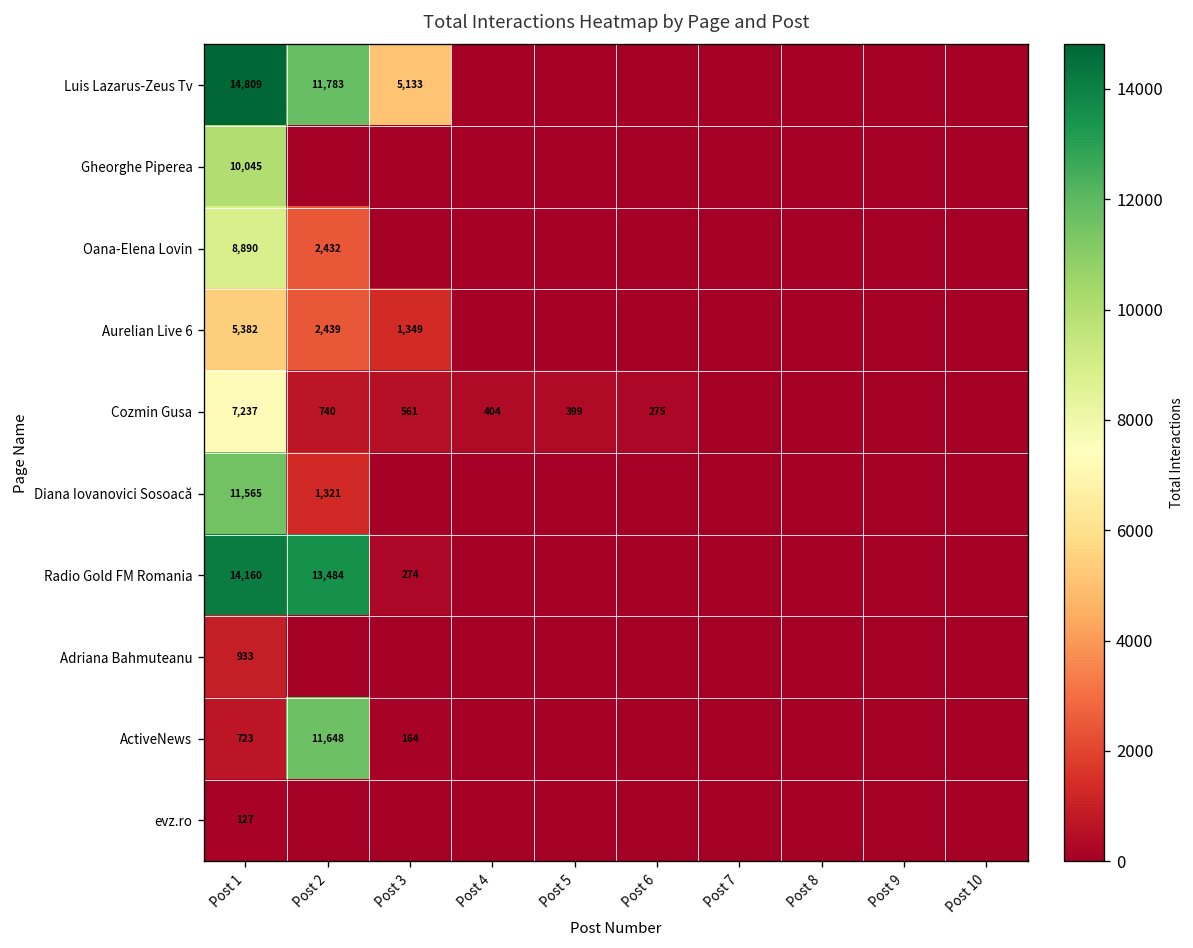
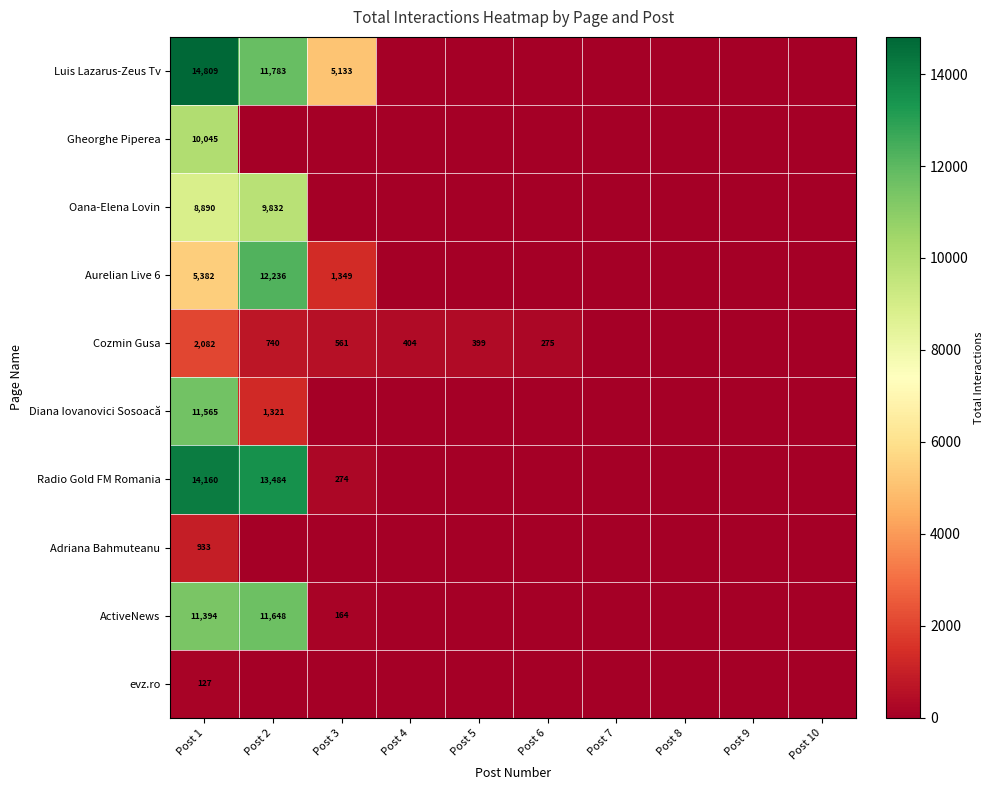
  {
    "Luis Lazarus-Zeus Tv": {
      "Post 1": "14,809",
      "Post 2": "11,783",
      "Post 3": "5,133"
    },
    "Gheorghe Piperea": {
      "Post 1": "10,045"
    },
    "Oana-Elena Lovin": {
      "Post 1": "8,890",
-     "Post 2": "2,432"
+     "Post 2": "9,832"
    },
    "Aurelian Live 6": {
      "Post 1": "5,382",
-     "Post 2": "2,439",
+     "Post 2": "12,236",
      "Post 3": "1,349"
    },
    "Cozmin Gusa": {
-     "Post 1": "7,237",
+     "Post 1": "2,082",
      "Post 2": "740",
      "Post 3": "561",
      "Post 4": "404",
      "Post 5": "399",
      "Post 6": "275"
    },
    "Diana Iovanovici Sosoacă": {
      "Post 1": "11,565",
      "Post 2": "1,321"
    },
    "Radio Gold FM Romania": {
      "Post 1": "14,160",
      "Post 2": "13,484",
      "Post 3": "274"
    },
    "Adriana Bahmuteanu": {
      "Post 1": "933"
    },
    "ActiveNews": {
-     "Post 1": "723",
+     "Post 1": "11,394",
      "Post 2": "11,648",
      "Post 3": "164"
    },
    "evz.ro": {
      "Post 1": "127"
    }
  }
